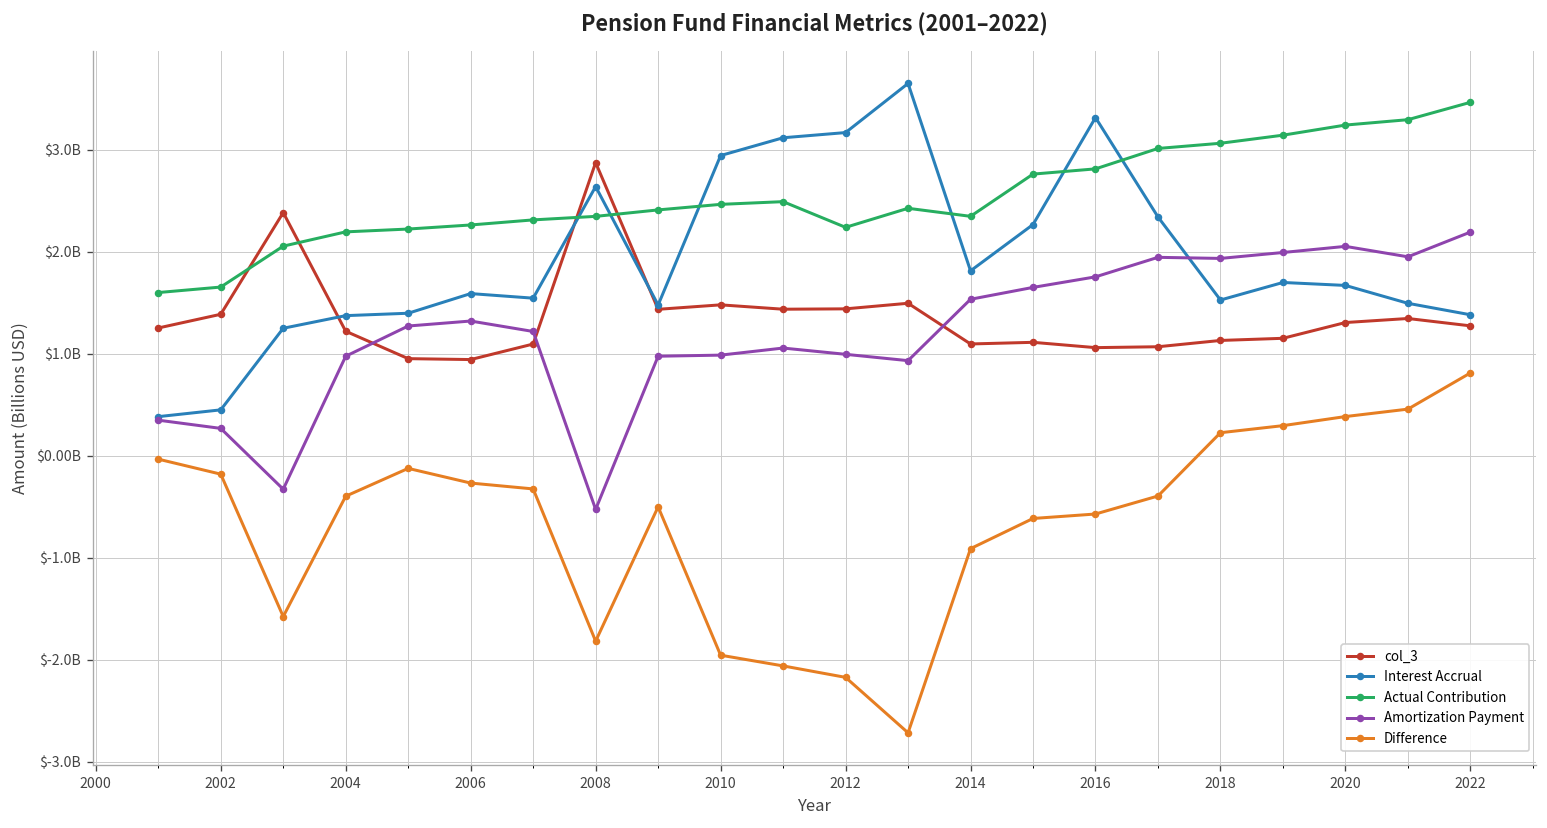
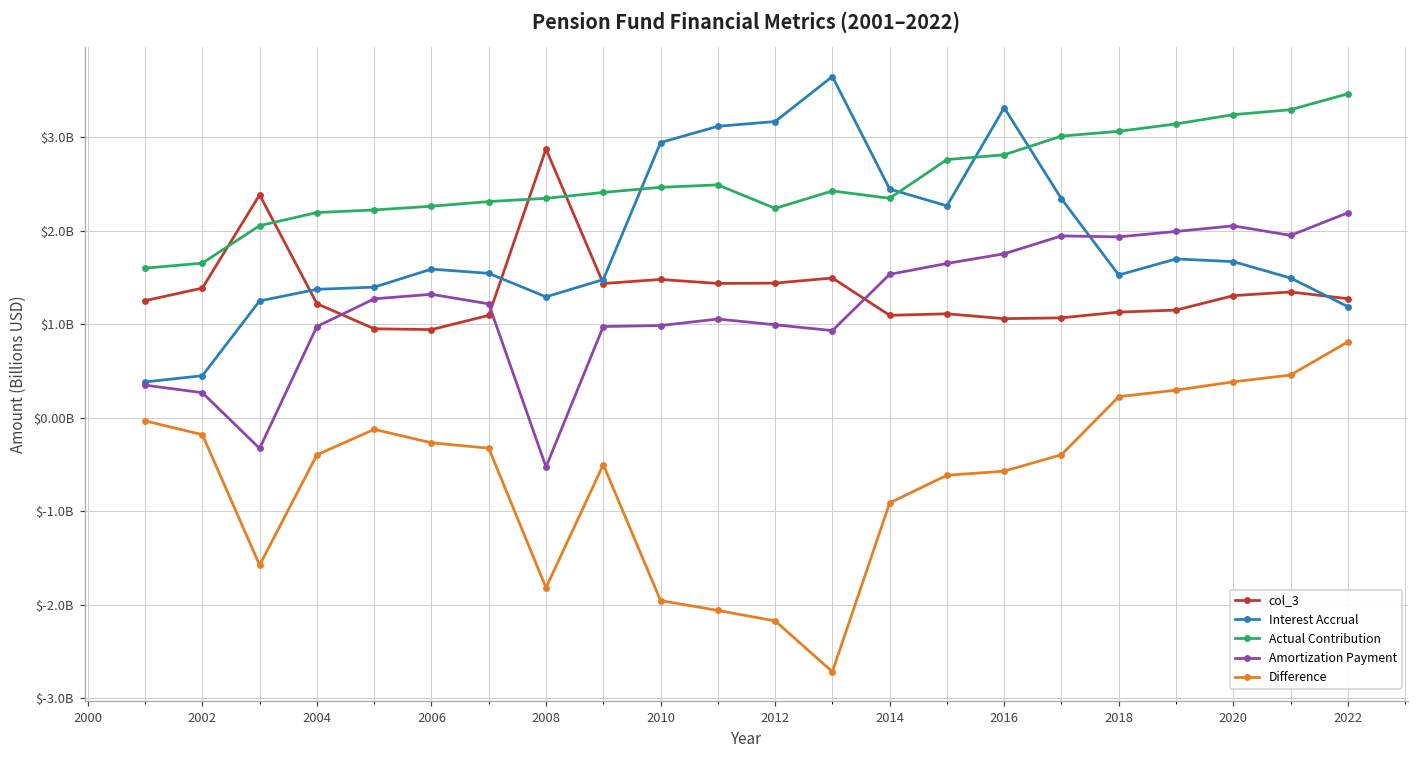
  {
    "col_3": {
      "2002": "$1400000000",
      "2004": "$1200000000",
      "2006": "$900000000",
      "2008": "$2900000000",
      "2010": "$1500000000",
      "2012": "$1400000000",
      "2014": "$1100000000",
      "2016": "$1100000000",
      "2018": "$1100000000",
      "2020": "$1300000000",
      "2022": "$1300000000"
    },
    "Interest Accrual": {
      "2002": "$400000000",
      "2004": "$1400000000",
      "2006": "$1600000000",
-     "2008": "$2600000000",
+     "2008": "$1300000000",
      "2010": "$2900000000",
      "2012": "$3200000000",
-     "2014": "$1800000000",
+     "2014": "$2400000000",
      "2016": "$3300000000",
      "2018": "$1500000000",
      "2020": "$1700000000",
-     "2022": "$1400000000"
+     "2022": "$1200000000"
    },
    "Actual Contribution": {
      "2002": "$1700000000",
      "2004": "$2200000000",
      "2006": "$2300000000",
      "2008": "$2300000000",
      "2010": "$2500000000",
      "2012": "$2200000000",
      "2014": "$2300000000",
      "2016": "$2800000000",
      "2018": "$3100000000",
      "2020": "$3200000000",
      "2022": "$3500000000"
    },
    "Amortization Payment": {
      "2002": "$300000000",
      "2004": "$1000000000",
      "2006": "$1300000000",
      "2008": "$-500000000",
      "2010": "$1000000000",
      "2012": "$1000000000",
      "2014": "$1500000000",
      "2016": "$1800000000",
      "2018": "$1900000000",
      "2020": "$2100000000",
      "2022": "$2200000000"
    },
    "Difference": {
      "2002": "$-200000000",
      "2004": "$-400000000",
      "2006": "$-300000000",
      "2008": "$-1800000000",
      "2010": "$-2000000000",
      "2012": "$-2200000000",
      "2014": "$-900000000",
      "2016": "$-600000000",
      "2018": "$200000000",
      "2020": "$400000000",
      "2022": "$800000000"
    }
  }
